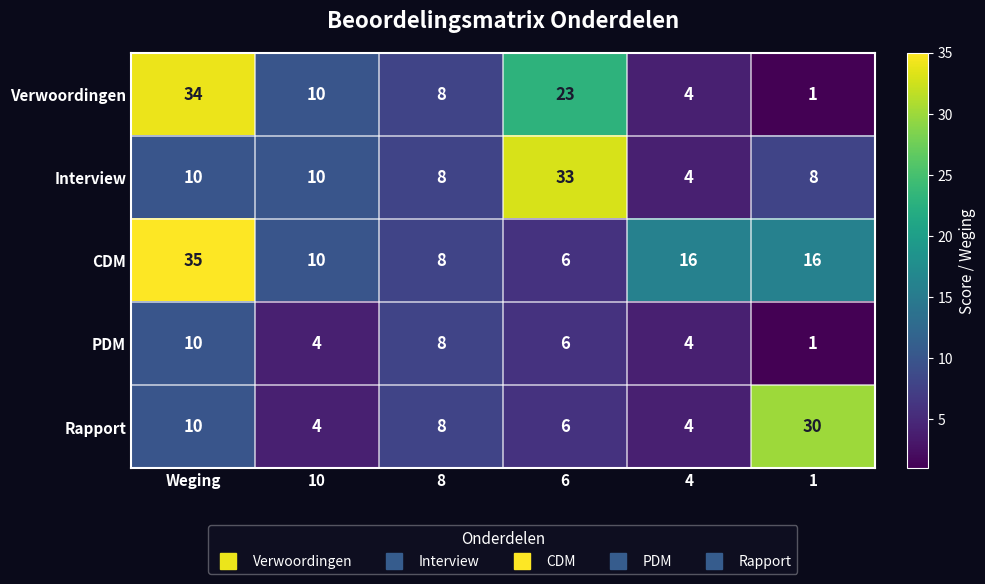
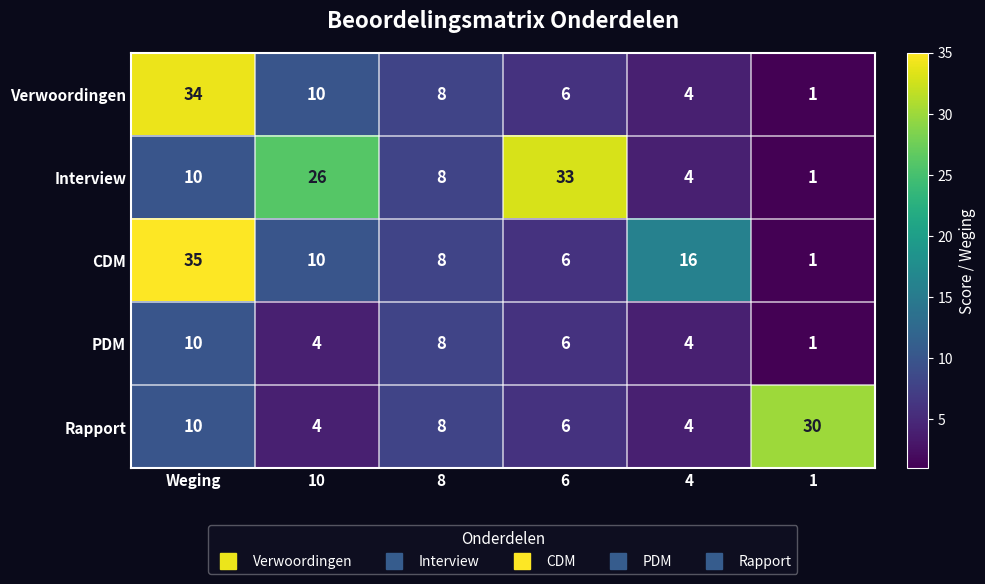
  {
    "Verwoordingen": {
      "Weging": 34,
      "10": 10,
      "8": 8,
-     "6": 23,
+     "6": 6,
      "4": 4,
      "1": 1
    },
    "Interview": {
      "Weging": 10,
-     "10": 10,
+     "10": 26,
      "8": 8,
      "6": 33,
      "4": 4,
-     "1": 8
+     "1": 1
    },
    "CDM": {
      "Weging": 35,
      "10": 10,
      "8": 8,
      "6": 6,
      "4": 16,
-     "1": 16
+     "1": 1
    },
    "PDM": {
      "Weging": 10,
      "10": 4,
      "8": 8,
      "6": 6,
      "4": 4,
      "1": 1
    },
    "Rapport": {
      "Weging": 10,
      "10": 4,
      "8": 8,
      "6": 6,
      "4": 4,
      "1": 30
    }
  }
